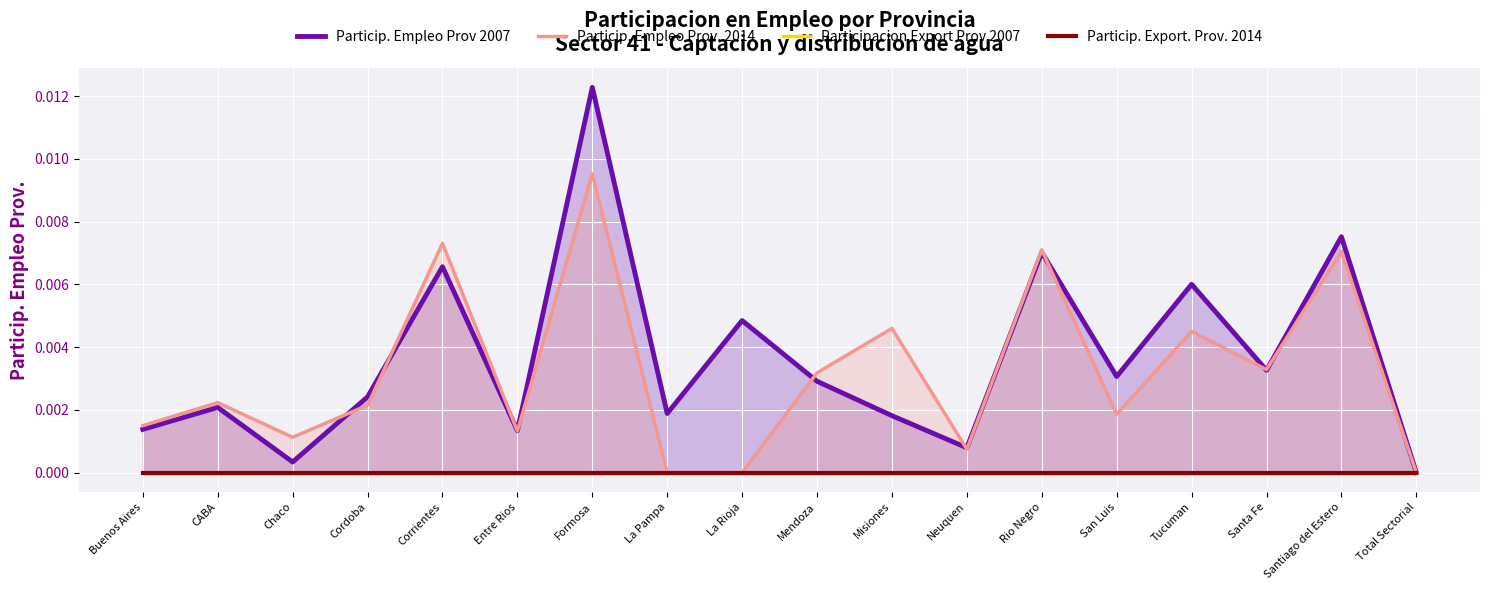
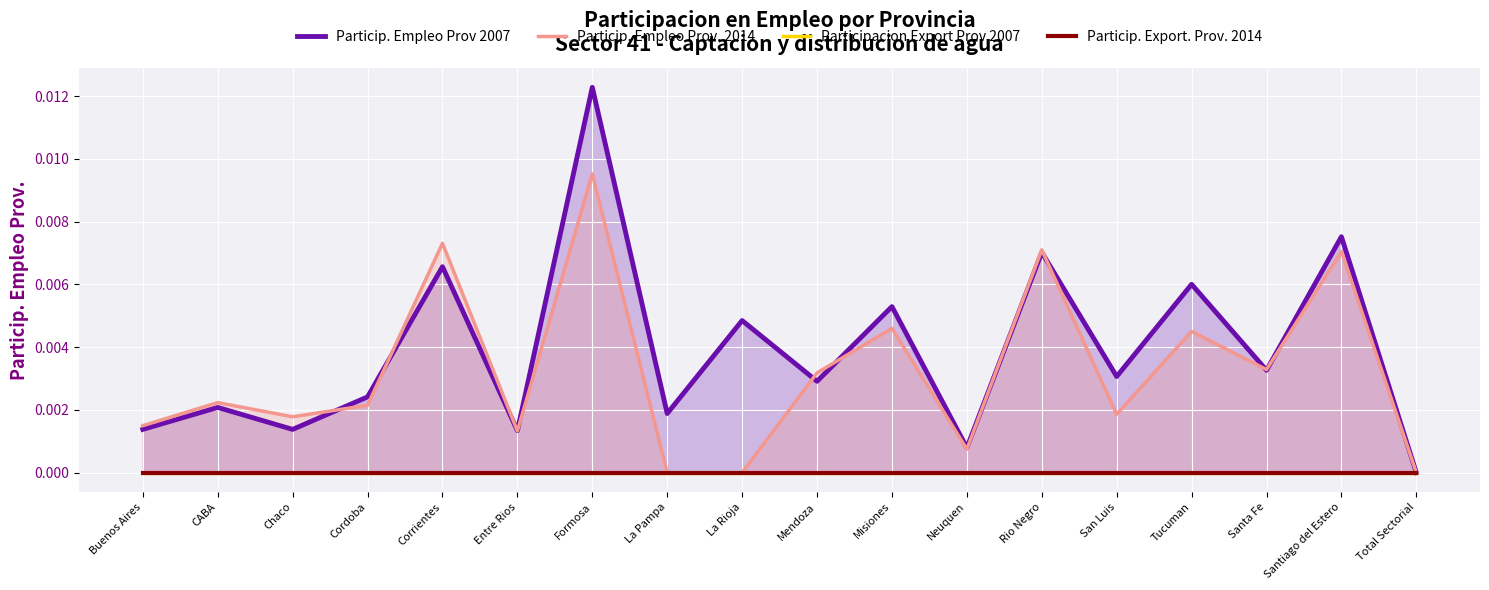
  {
    "Particip. Empleo Prov 2007": {
      "Buenos Aires": 0.0014,
      "CABA": 0.0021,
-     "Chaco": 0.0003,
+     "Chaco": 0.0014,
      "Cordoba": 0.0024,
      "Corrientes": 0.0066,
      "Formosa": 0.0123,
      "La Pampa": 0.0019,
      "La Rioja": 0.0048,
      "Mendoza": 0.0029,
-     "Misiones": 0.0018,
+     "Misiones": 0.0053,
      "San Luis": 0.0031,
      "Tucuman": 0.0060,
      "Santiago del Estero": 0.0075
    },
    "Particip. Empleo Prov. 2014": {
      "Buenos Aires": 0.0015,
      "CABA": 0.0022,
-     "Chaco": 0.0011,
+     "Chaco": 0.0018,
      "Cordoba": 0.0021,
      "Corrientes": 0.0073,
      "Formosa": 0.0095,
      "Mendoza": 0.0032,
      "Misiones": 0.0046,
      "San Luis": 0.0019,
      "Tucuman": 0.0045,
      "Santiago del Estero": 0.0070
    },
    "Particip. Export. Prov. 2014": {
      "Buenos Aires": 0.0000,
      "CABA": 0.0000,
      "Chaco": 0.0000,
      "Cordoba": 0.0000,
      "Corrientes": 0.0000,
      "Entre Rios": 0.0000,
      "Formosa": 0.0000,
      "Mendoza": 0.0000,
      "Misiones": 0.0000,
      "Neuquen": 0.0000,
      "Rio Negro": 0.0000,
      "San Luis": 0.0000,
      "Tucuman": 0.0000,
      "Santa Fe": 0.0000,
      "Santiago del Estero": 0.0000
    }
  }
